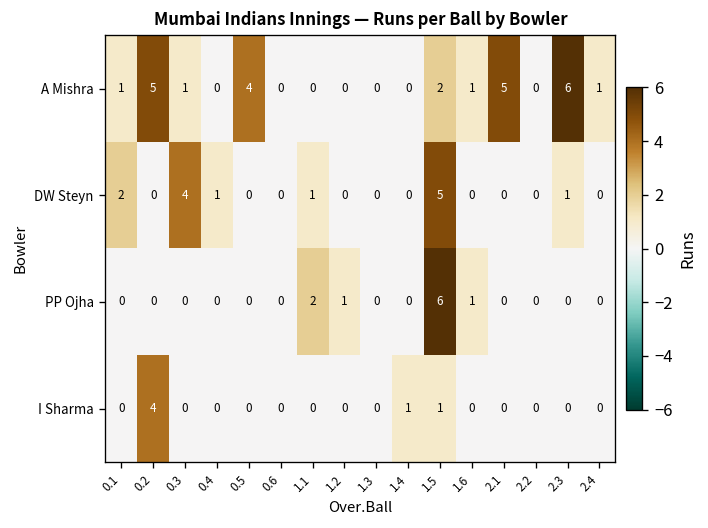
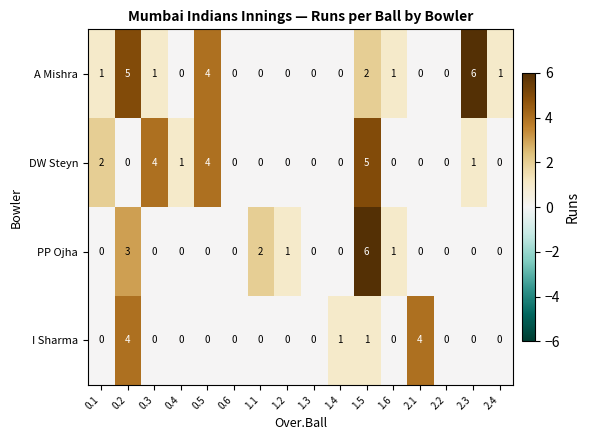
  {
    "A Mishra": {
      "0.1": 1,
      "0.2": 5,
      "0.3": 1,
      "0.4": 0,
      "0.5": 4,
      "0.6": 0,
      "1.1": 0,
      "1.2": 0,
      "1.3": 0,
      "1.4": 0,
      "1.5": 2,
      "1.6": 1,
-     "2.1": 5,
+     "2.1": 0,
      "2.2": 0,
      "2.3": 6,
      "2.4": 1
    },
    "DW Steyn": {
      "0.1": 2,
      "0.2": 0,
      "0.3": 4,
      "0.4": 1,
-     "0.5": 0,
+     "0.5": 4,
      "0.6": 0,
-     "1.1": 1,
+     "1.1": 0,
      "1.2": 0,
      "1.3": 0,
      "1.4": 0,
      "1.5": 5,
      "1.6": 0,
      "2.1": 0,
      "2.2": 0,
      "2.3": 1,
      "2.4": 0
    },
    "PP Ojha": {
      "0.1": 0,
-     "0.2": 0,
+     "0.2": 3,
      "0.3": 0,
      "0.4": 0,
      "0.5": 0,
      "0.6": 0,
      "1.1": 2,
      "1.2": 1,
      "1.3": 0,
      "1.4": 0,
      "1.5": 6,
      "1.6": 1,
      "2.1": 0,
      "2.2": 0,
      "2.3": 0,
      "2.4": 0
    },
    "I Sharma": {
      "0.1": 0,
      "0.2": 4,
      "0.3": 0,
      "0.4": 0,
      "0.5": 0,
      "0.6": 0,
      "1.1": 0,
      "1.2": 0,
      "1.3": 0,
      "1.4": 1,
      "1.5": 1,
      "1.6": 0,
-     "2.1": 0,
+     "2.1": 4,
      "2.2": 0,
      "2.3": 0,
      "2.4": 0
    }
  }
